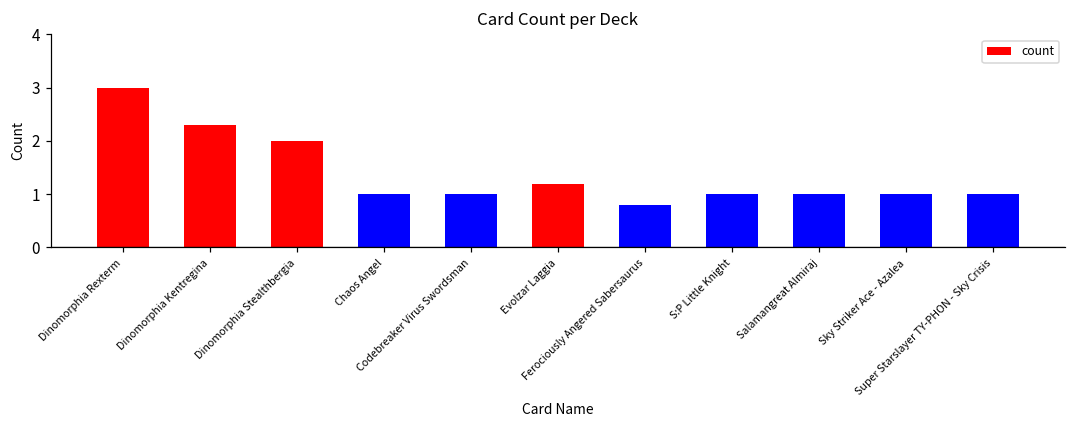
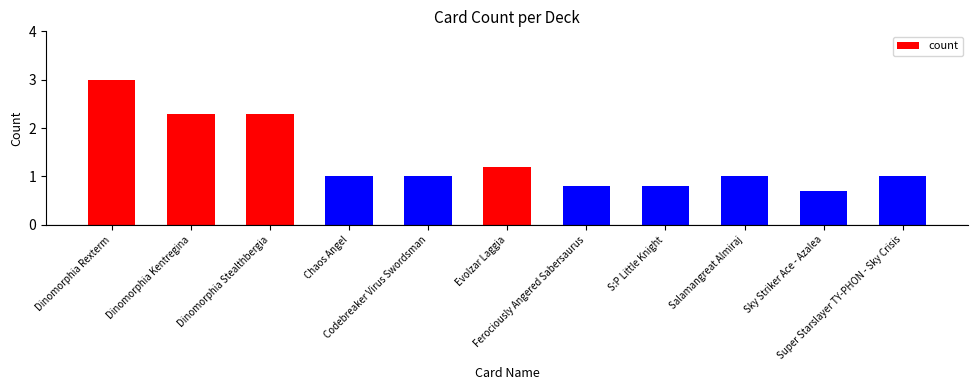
  {
    "Dinomorphia Rexterm": 3.0,
    "Dinomorphia Kentregina": 2.3,
-   "Dinomorphia Stealthbergia": 2.0,
+   "Dinomorphia Stealthbergia": 2.3,
    "Chaos Angel": 1.0,
    "Codebreaker Virus Swordsman": 1.0,
    "Evolzar Laggia": 1.2,
    "Ferociously Angered Sabersaurus": 0.8,
-   "S:P Little Knight": 1.0,
+   "S:P Little Knight": 0.8,
    "Salamangreat Almiraj": 1.0,
-   "Sky Striker Ace - Azalea": 1.0,
+   "Sky Striker Ace - Azalea": 0.7,
    "Super Starslayer TY-PHON - Sky Crisis": 1.0
  }
